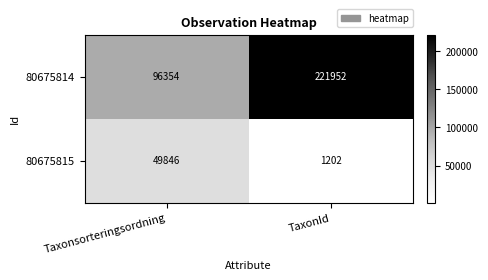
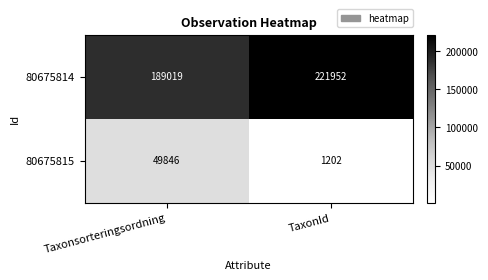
  {
    "80675814": {
-     "Taxonsorteringsordning": 96354,
+     "Taxonsorteringsordning": 189019,
      "TaxonId": 221952
    },
    "80675815": {
      "Taxonsorteringsordning": 49846,
      "TaxonId": 1202
    }
  }
